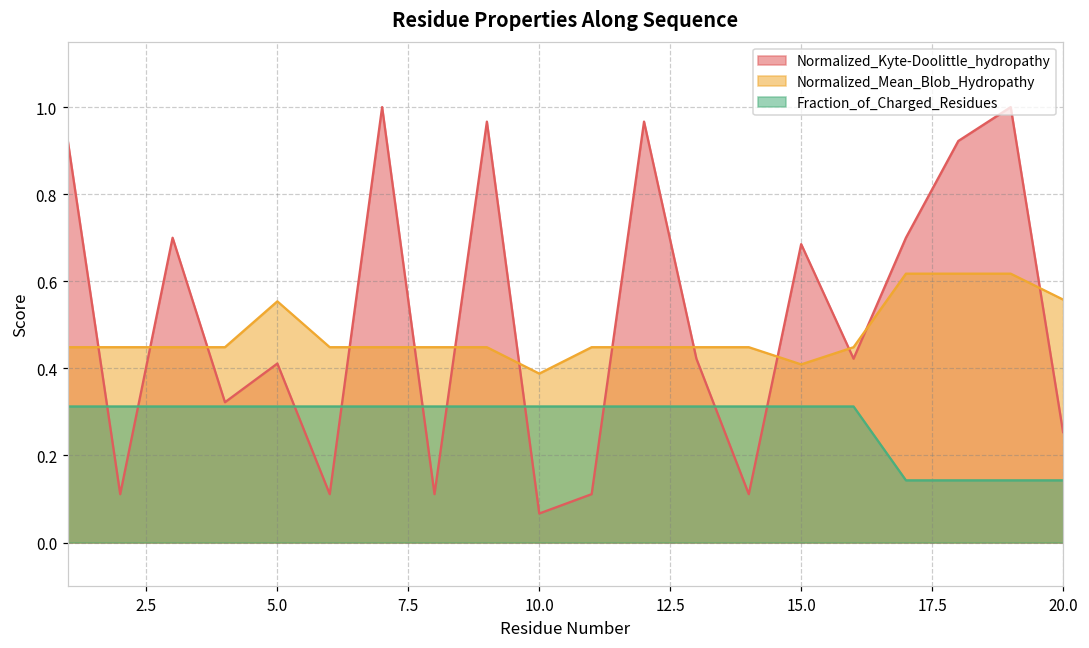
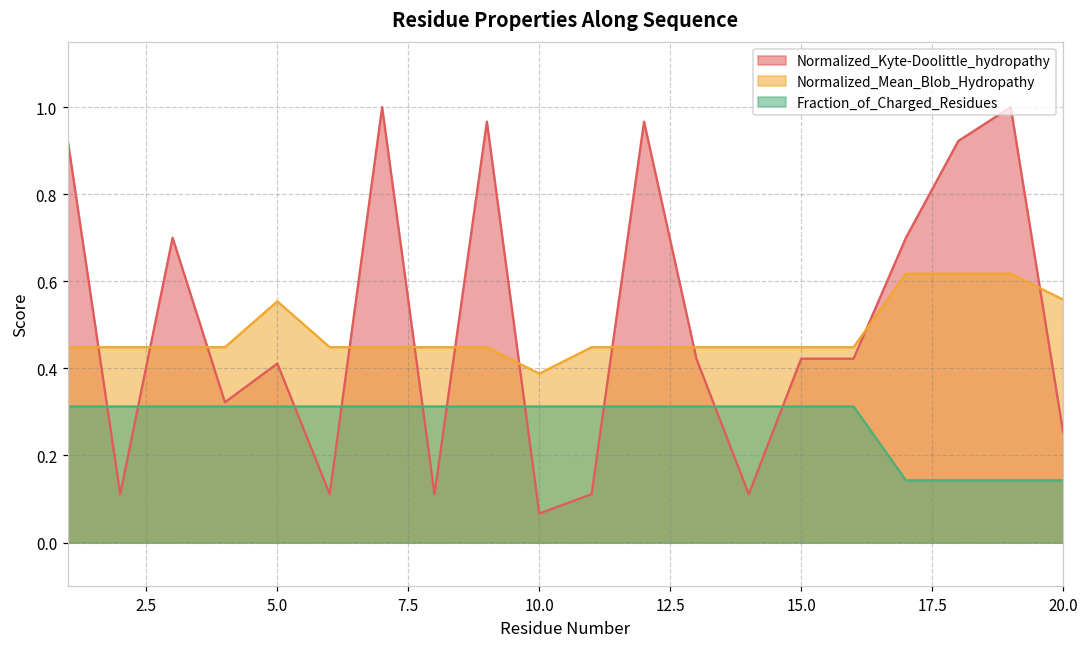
  {
    "Normalized_Kyte-Doolittle_hydropathy": {
      "5.0": 0.41,
      "10.0": 0.07,
-     "15.0": 0.69,
+     "15.0": 0.42,
      "20.0": 0.25
    },
    "Normalized_Mean_Blob_Hydropathy": {
      "5.0": 0.55,
      "10.0": 0.39,
-     "15.0": 0.41,
+     "15.0": 0.45,
      "20.0": 0.56
    },
    "Fraction_of_Charged_Residues": {
      "5.0": 0.31,
      "10.0": 0.31,
      "15.0": 0.31,
      "20.0": 0.14
    }
  }
